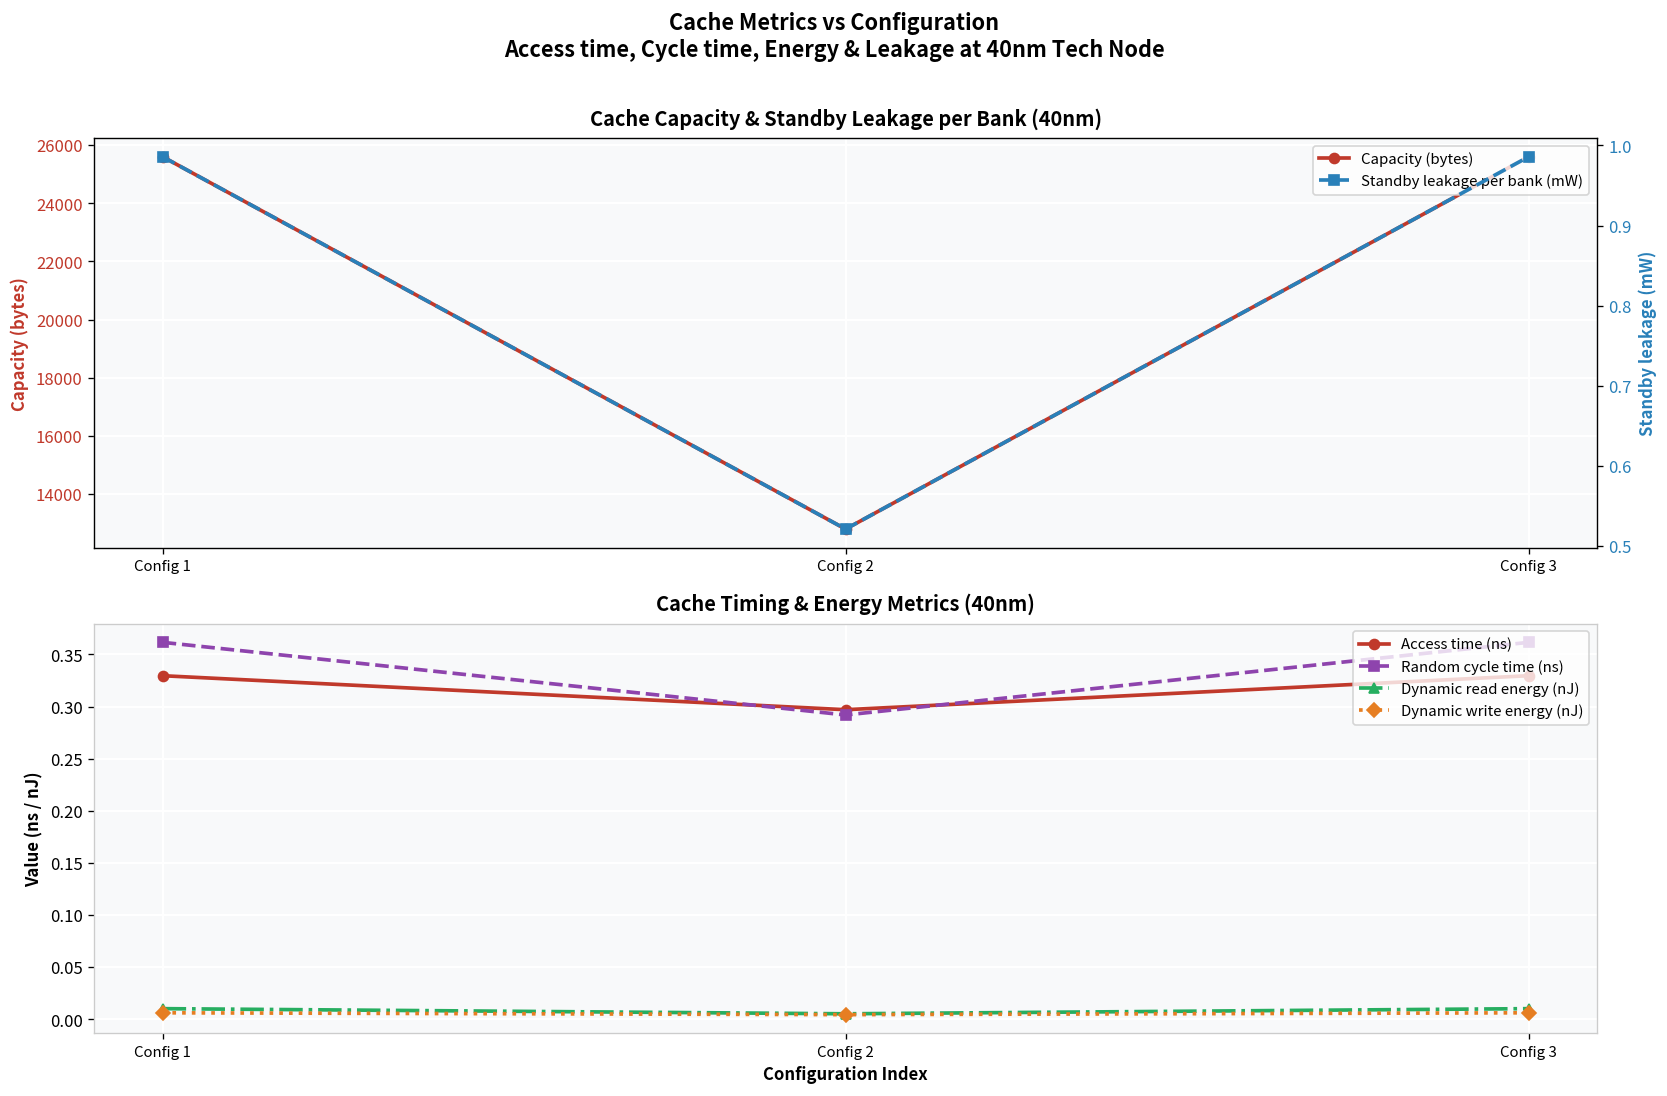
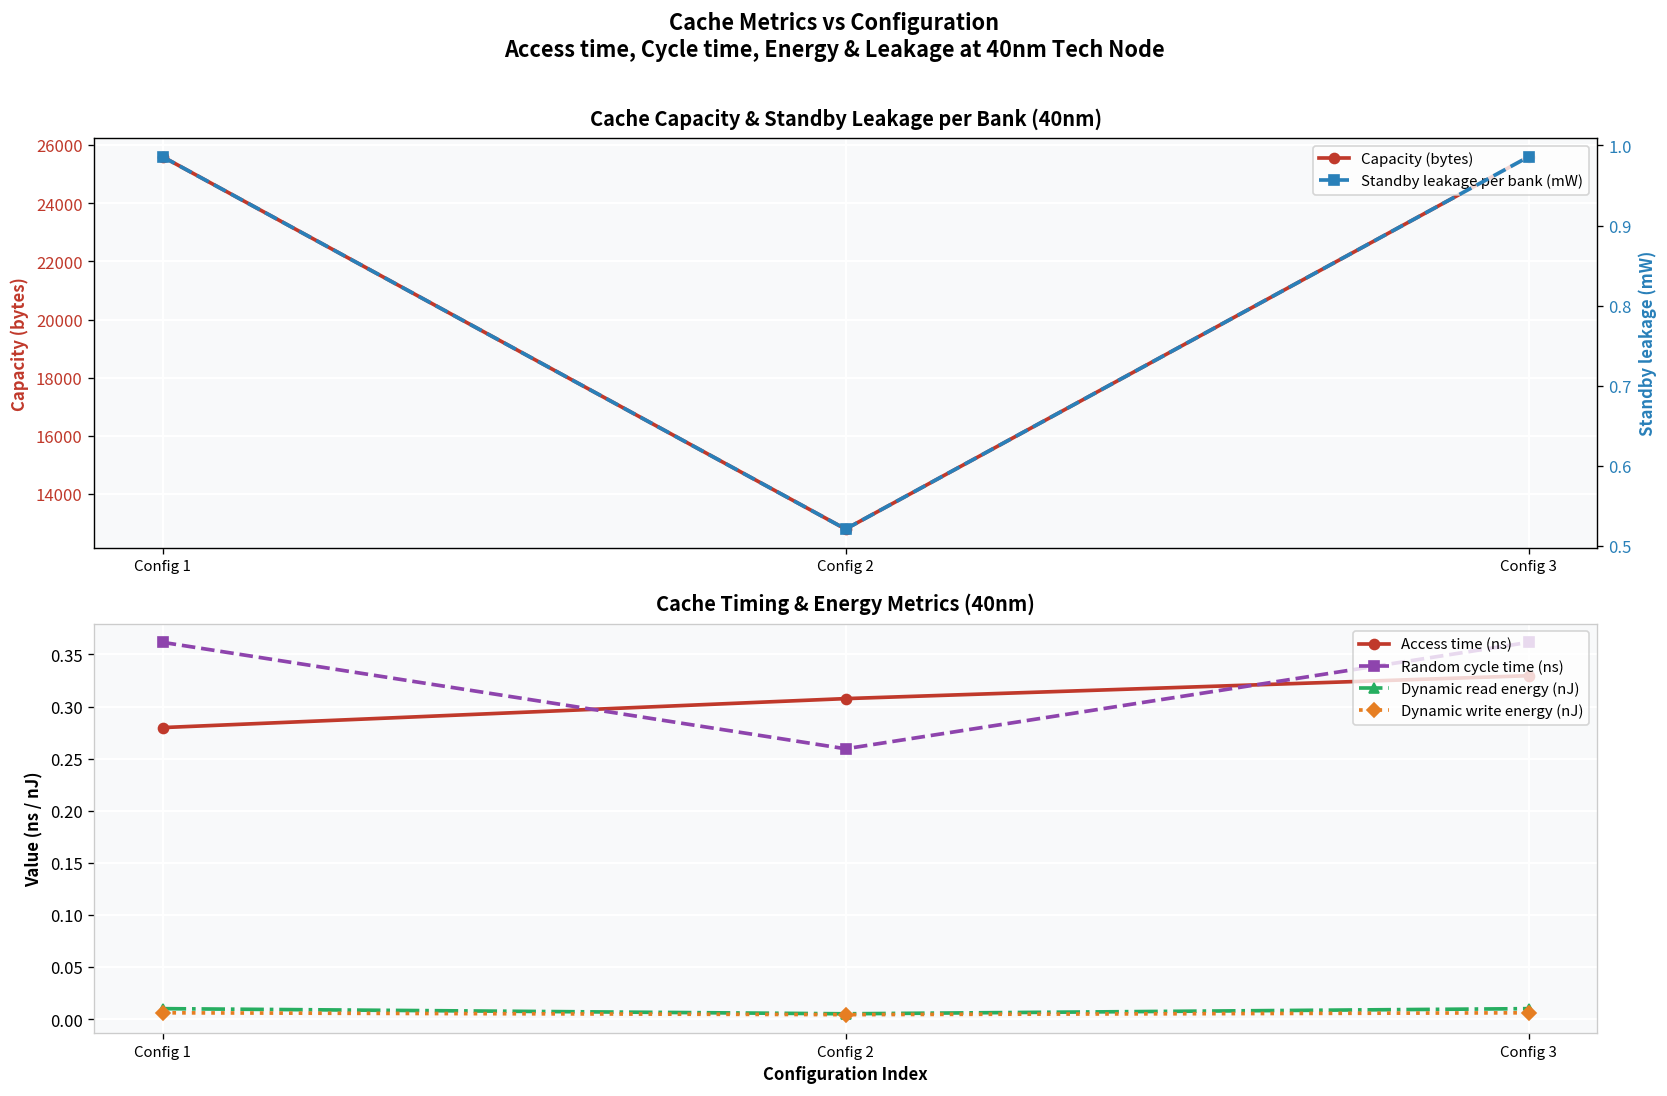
  {
    "Cache Timing & Energy Metrics (40nm)": {
      "Access time (ns)": {
-       "Config 1": 0.33,
-       "Config 2": 0.30
+       "Config 1": 0.28,
+       "Config 2": 0.31
      },
      "Random cycle time (ns)": {
        "Config 1": 0.36,
-       "Config 2": 0.29
+       "Config 2": 0.26
      },
      "Dynamic read energy (nJ)": {
        "Config 1": 0.01,
        "Config 3": 0.01
      },
      "Dynamic write energy (nJ)": {
        "Config 1": 0.01,
        "Config 3": 0.01
      }
    }
  }
